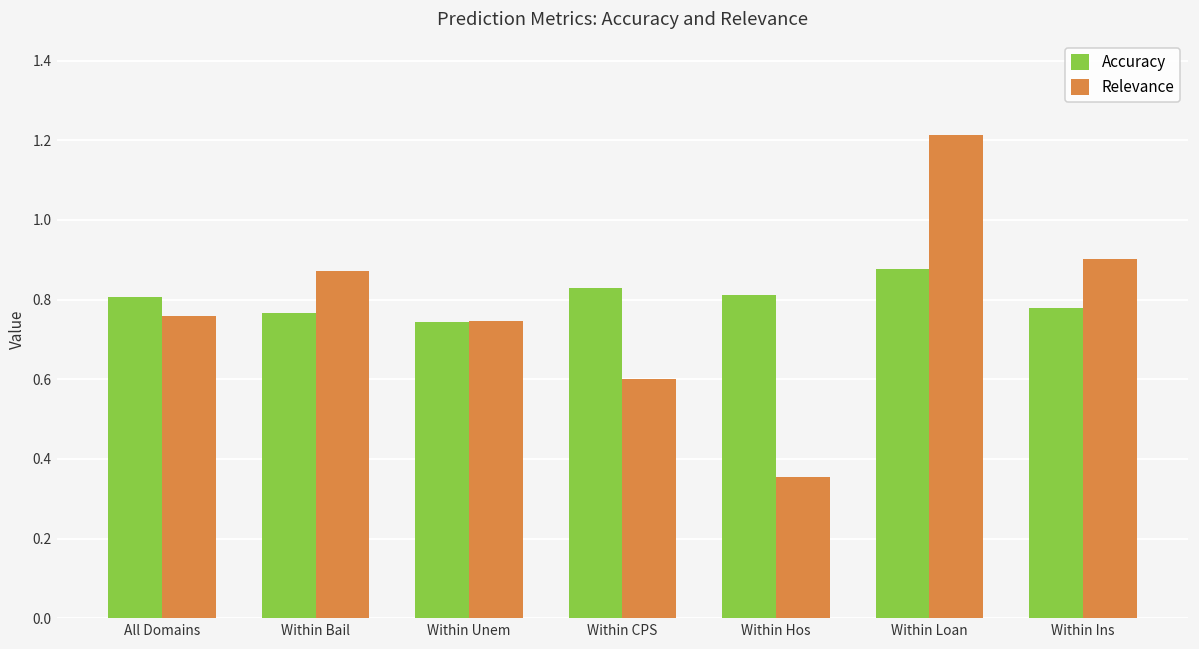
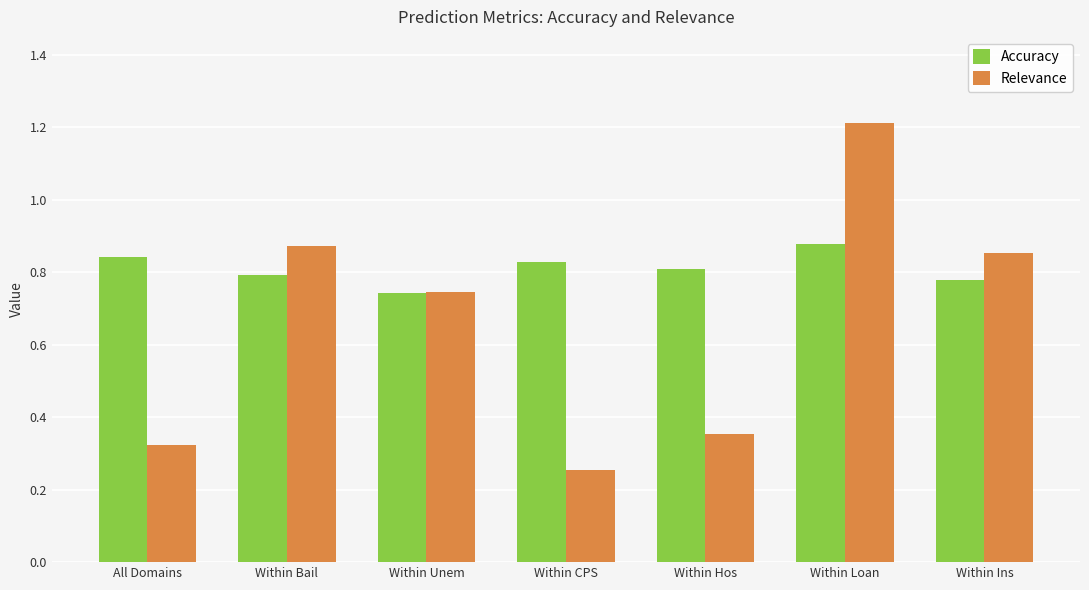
  {
    "Accuracy": {
-     "All Domains": 0.81,
-     "Within Bail": 0.77,
+     "All Domains": 0.84,
+     "Within Bail": 0.79,
      "Within Unem": 0.74,
      "Within CPS": 0.83,
      "Within Hos": 0.81,
      "Within Loan": 0.88,
      "Within Ins": 0.78
    },
    "Relevance": {
-     "All Domains": 0.76,
+     "All Domains": 0.32,
      "Within Bail": 0.87,
      "Within Unem": 0.75,
-     "Within CPS": 0.60,
+     "Within CPS": 0.25,
      "Within Hos": 0.35,
      "Within Loan": 1.21,
-     "Within Ins": 0.90
+     "Within Ins": 0.85
    }
  }
